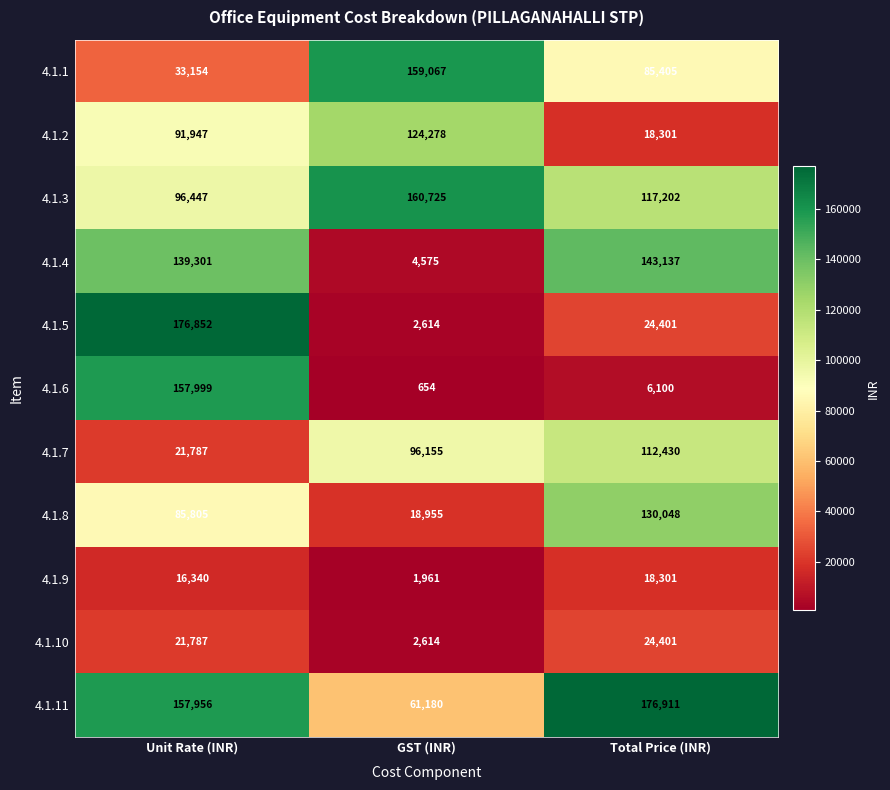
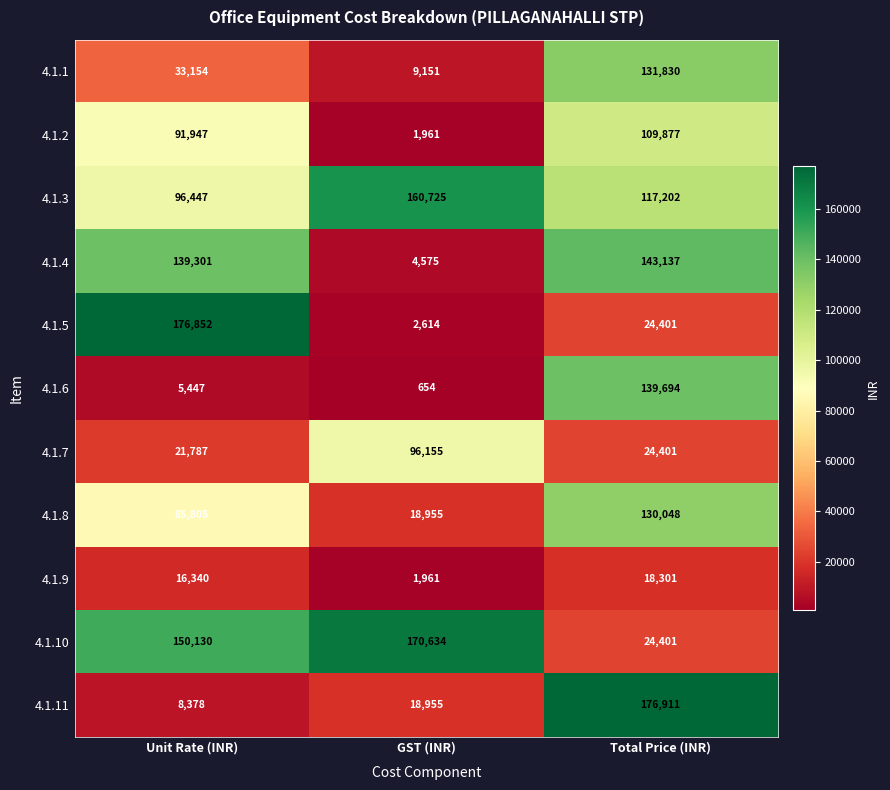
  {
    "4.1.1": {
      "Unit Rate (INR)": "33,154",
-     "GST (INR)": "159,067",
-     "Total Price (INR)": "85,405"
+     "GST (INR)": "9,151",
+     "Total Price (INR)": "131,830"
    },
    "4.1.2": {
      "Unit Rate (INR)": "91,947",
-     "GST (INR)": "124,278",
-     "Total Price (INR)": "18,301"
+     "GST (INR)": "1,961",
+     "Total Price (INR)": "109,877"
    },
    "4.1.3": {
      "Unit Rate (INR)": "96,447",
      "GST (INR)": "160,725",
      "Total Price (INR)": "117,202"
    },
    "4.1.4": {
      "Unit Rate (INR)": "139,301",
      "GST (INR)": "4,575",
      "Total Price (INR)": "143,137"
    },
    "4.1.5": {
      "Unit Rate (INR)": "176,852",
      "GST (INR)": "2,614",
      "Total Price (INR)": "24,401"
    },
    "4.1.6": {
-     "Unit Rate (INR)": "157,999",
+     "Unit Rate (INR)": "5,447",
      "GST (INR)": "654",
-     "Total Price (INR)": "6,100"
+     "Total Price (INR)": "139,694"
    },
    "4.1.7": {
      "Unit Rate (INR)": "21,787",
      "GST (INR)": "96,155",
-     "Total Price (INR)": "112,430"
+     "Total Price (INR)": "24,401"
    },
    "4.1.8": {
      "Unit Rate (INR)": "85,805",
      "GST (INR)": "18,955",
      "Total Price (INR)": "130,048"
    },
    "4.1.9": {
      "Unit Rate (INR)": "16,340",
      "GST (INR)": "1,961",
      "Total Price (INR)": "18,301"
    },
    "4.1.10": {
-     "Unit Rate (INR)": "21,787",
-     "GST (INR)": "2,614",
+     "Unit Rate (INR)": "150,130",
+     "GST (INR)": "170,634",
      "Total Price (INR)": "24,401"
    },
    "4.1.11": {
-     "Unit Rate (INR)": "157,956",
-     "GST (INR)": "61,180",
+     "Unit Rate (INR)": "8,378",
+     "GST (INR)": "18,955",
      "Total Price (INR)": "176,911"
    }
  }
